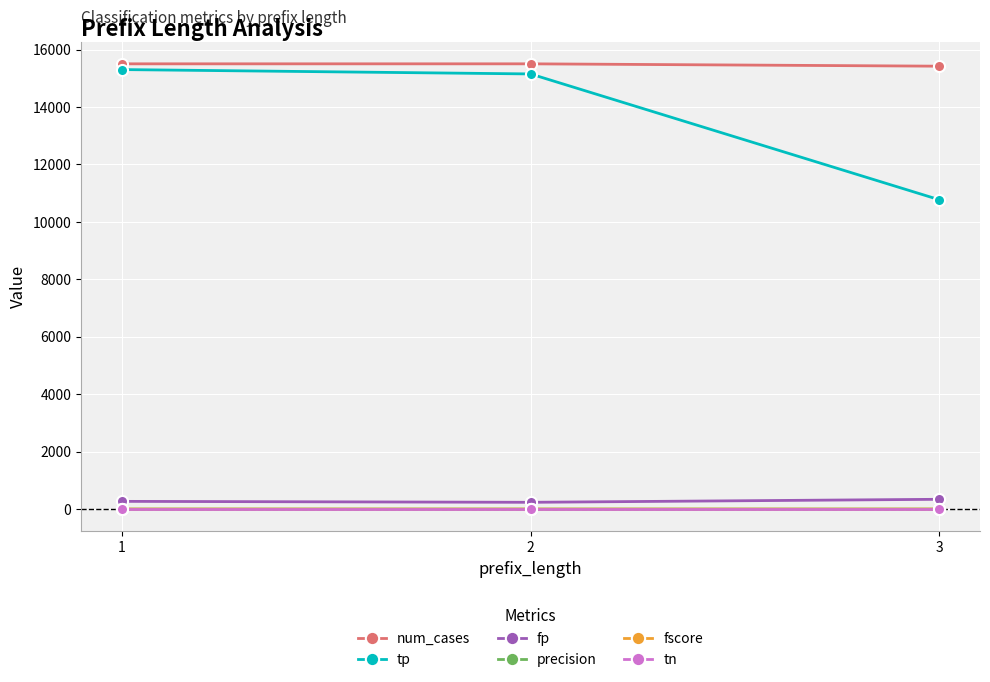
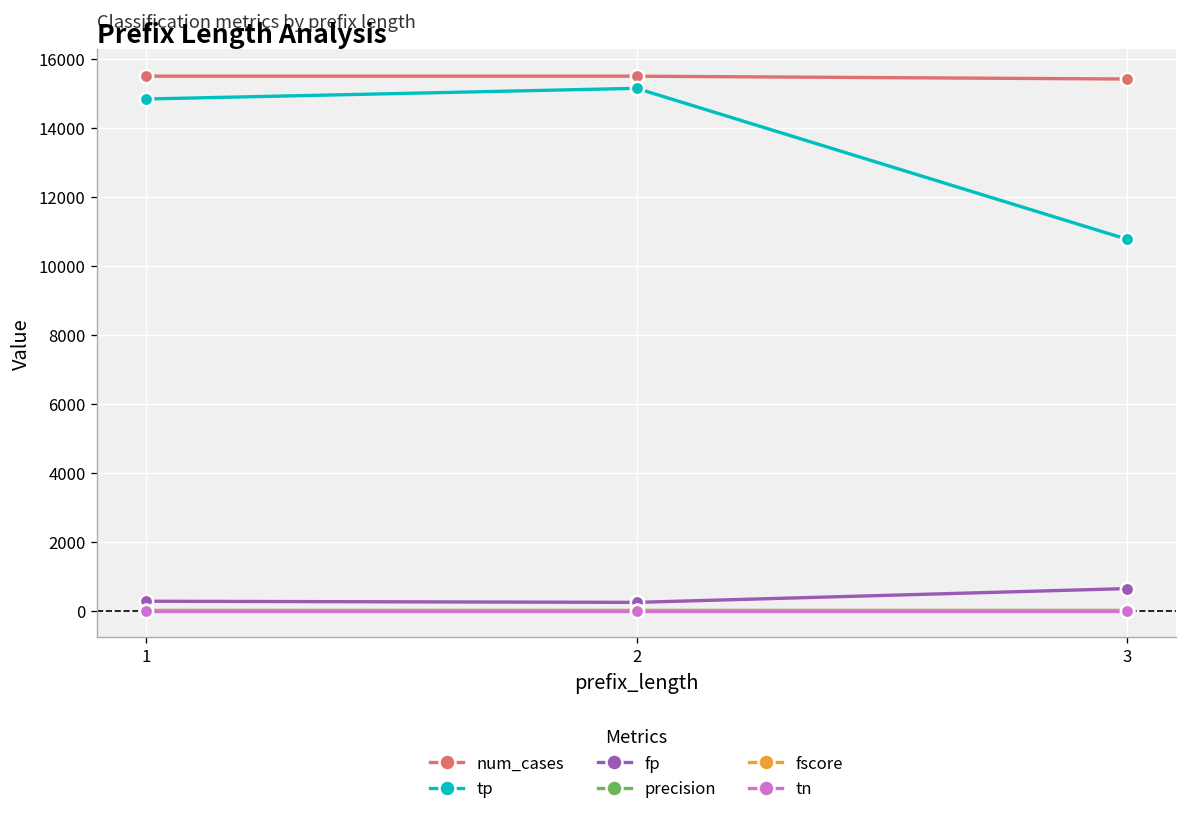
  {
    "num_cases": {
      "1": 15500,
      "2": 15500,
      "3": 15400
    },
    "tp": {
-     "1": 15300,
+     "1": 14800,
      "2": 15200,
      "3": 10800
    },
    "fp": {
      "1": 300,
      "2": 200,
-     "3": 300
+     "3": 600
    },
    "tn": {
      "1": 0,
      "2": 0,
      "3": 0
    }
  }
